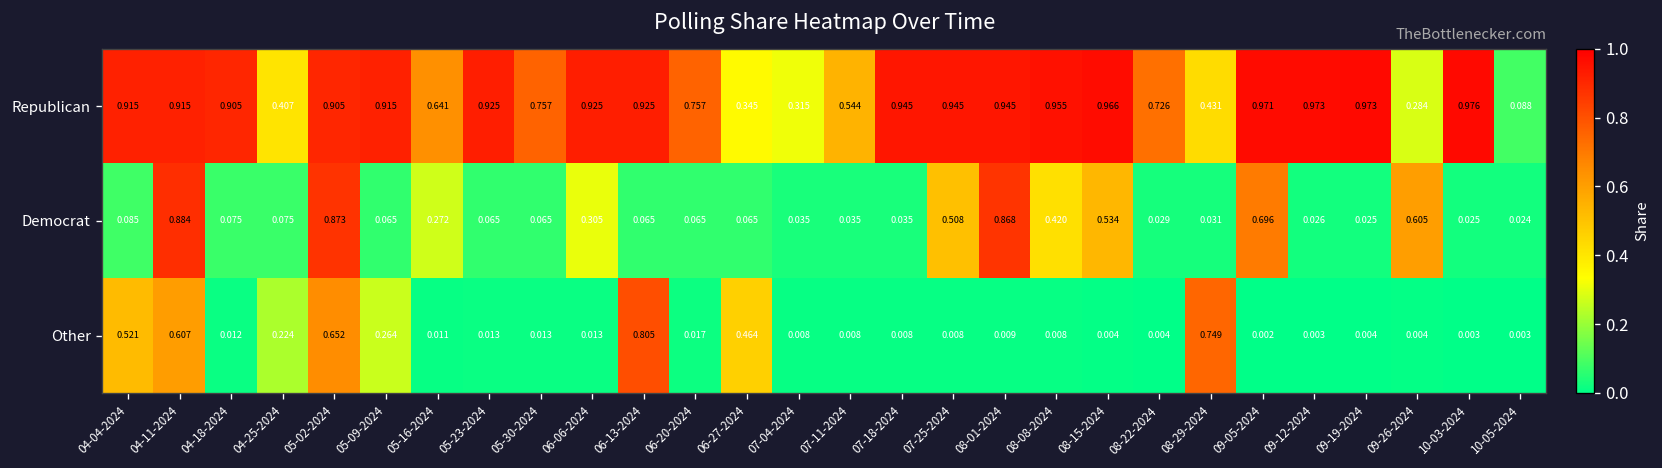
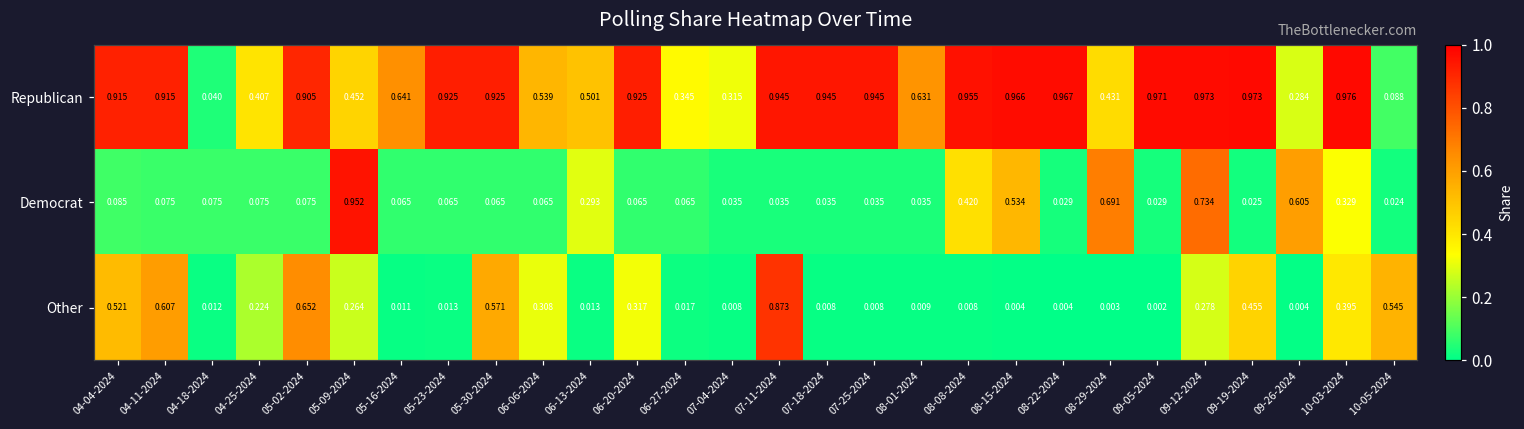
  {
    "Republican": {
      "04-04-2024": 0.915,
      "04-11-2024": 0.915,
-     "04-18-2024": 0.905,
+     "04-18-2024": 0.040,
      "04-25-2024": 0.407,
      "05-02-2024": 0.905,
-     "05-09-2024": 0.915,
+     "05-09-2024": 0.452,
      "05-16-2024": 0.641,
      "05-23-2024": 0.925,
-     "05-30-2024": 0.757,
-     "06-06-2024": 0.925,
-     "06-13-2024": 0.925,
-     "06-20-2024": 0.757,
+     "05-30-2024": 0.925,
+     "06-06-2024": 0.539,
+     "06-13-2024": 0.501,
+     "06-20-2024": 0.925,
      "06-27-2024": 0.345,
      "07-04-2024": 0.315,
-     "07-11-2024": 0.544,
+     "07-11-2024": 0.945,
      "07-18-2024": 0.945,
      "07-25-2024": 0.945,
-     "08-01-2024": 0.945,
+     "08-01-2024": 0.631,
      "08-08-2024": 0.955,
      "08-15-2024": 0.966,
-     "08-22-2024": 0.726,
+     "08-22-2024": 0.967,
      "08-29-2024": 0.431,
      "09-05-2024": 0.971,
      "09-12-2024": 0.973,
      "09-19-2024": 0.973,
      "09-26-2024": 0.284,
      "10-03-2024": 0.976,
      "10-05-2024": 0.088
    },
    "Democrat": {
      "04-04-2024": 0.085,
-     "04-11-2024": 0.884,
+     "04-11-2024": 0.075,
      "04-18-2024": 0.075,
      "04-25-2024": 0.075,
-     "05-02-2024": 0.873,
-     "05-09-2024": 0.065,
-     "05-16-2024": 0.272,
+     "05-02-2024": 0.075,
+     "05-09-2024": 0.952,
+     "05-16-2024": 0.065,
      "05-23-2024": 0.065,
      "05-30-2024": 0.065,
-     "06-06-2024": 0.305,
-     "06-13-2024": 0.065,
+     "06-06-2024": 0.065,
+     "06-13-2024": 0.293,
      "06-20-2024": 0.065,
      "06-27-2024": 0.065,
      "07-04-2024": 0.035,
      "07-11-2024": 0.035,
      "07-18-2024": 0.035,
-     "07-25-2024": 0.508,
-     "08-01-2024": 0.868,
+     "07-25-2024": 0.035,
+     "08-01-2024": 0.035,
      "08-08-2024": 0.420,
      "08-15-2024": 0.534,
      "08-22-2024": 0.029,
-     "08-29-2024": 0.031,
-     "09-05-2024": 0.696,
-     "09-12-2024": 0.026,
+     "08-29-2024": 0.691,
+     "09-05-2024": 0.029,
+     "09-12-2024": 0.734,
      "09-19-2024": 0.025,
      "09-26-2024": 0.605,
-     "10-03-2024": 0.025,
+     "10-03-2024": 0.329,
      "10-05-2024": 0.024
    },
    "Other": {
      "04-04-2024": 0.521,
      "04-11-2024": 0.607,
      "04-18-2024": 0.012,
      "04-25-2024": 0.224,
      "05-02-2024": 0.652,
      "05-09-2024": 0.264,
      "05-16-2024": 0.011,
      "05-23-2024": 0.013,
-     "05-30-2024": 0.013,
-     "06-06-2024": 0.013,
-     "06-13-2024": 0.805,
-     "06-20-2024": 0.017,
-     "06-27-2024": 0.464,
+     "05-30-2024": 0.571,
+     "06-06-2024": 0.308,
+     "06-13-2024": 0.013,
+     "06-20-2024": 0.317,
+     "06-27-2024": 0.017,
      "07-04-2024": 0.008,
-     "07-11-2024": 0.008,
+     "07-11-2024": 0.873,
      "07-18-2024": 0.008,
      "07-25-2024": 0.008,
      "08-01-2024": 0.009,
      "08-08-2024": 0.008,
      "08-15-2024": 0.004,
      "08-22-2024": 0.004,
-     "08-29-2024": 0.749,
+     "08-29-2024": 0.003,
      "09-05-2024": 0.002,
-     "09-12-2024": 0.003,
-     "09-19-2024": 0.004,
+     "09-12-2024": 0.278,
+     "09-19-2024": 0.455,
      "09-26-2024": 0.004,
-     "10-03-2024": 0.003,
-     "10-05-2024": 0.003
+     "10-03-2024": 0.395,
+     "10-05-2024": 0.545
    }
  }
